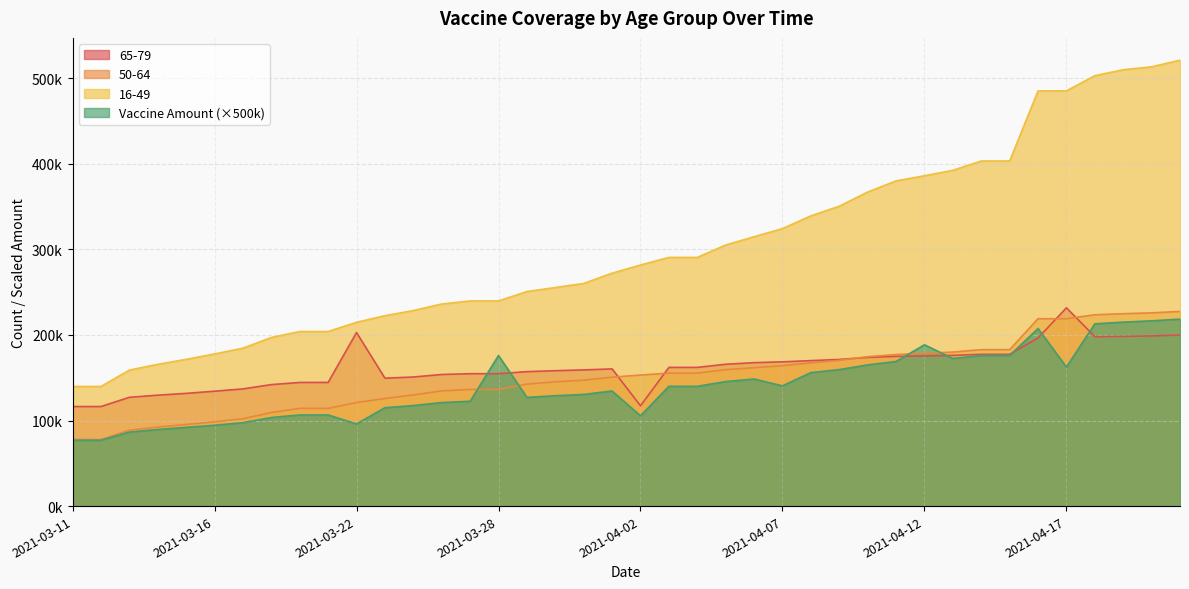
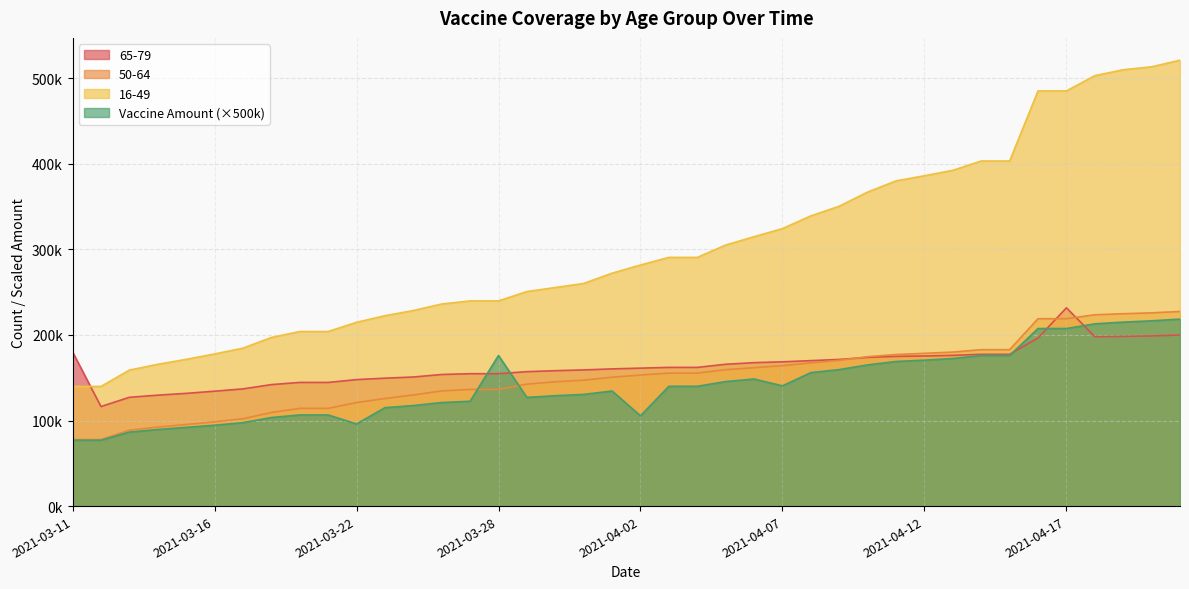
  {
    "65-79": {
-     "2021-03-11": 120000,
+     "2021-03-11": 180000,
      "2021-03-16": 130000,
-     "2021-03-22": 200000,
+     "2021-03-22": 150000,
      "2021-03-28": 150000,
-     "2021-04-02": 120000,
+     "2021-04-02": 160000,
      "2021-04-07": 170000,
      "2021-04-12": 180000,
      "2021-04-17": 230000
    },
    "Vaccine Amount (×500k)": {
      "2021-03-16": 90000,
      "2021-03-22": 100000,
      "2021-03-28": 180000,
      "2021-04-02": 110000,
      "2021-04-07": 140000,
-     "2021-04-12": 190000,
-     "2021-04-17": 160000
+     "2021-04-12": 170000,
+     "2021-04-17": 210000
    }
  }
